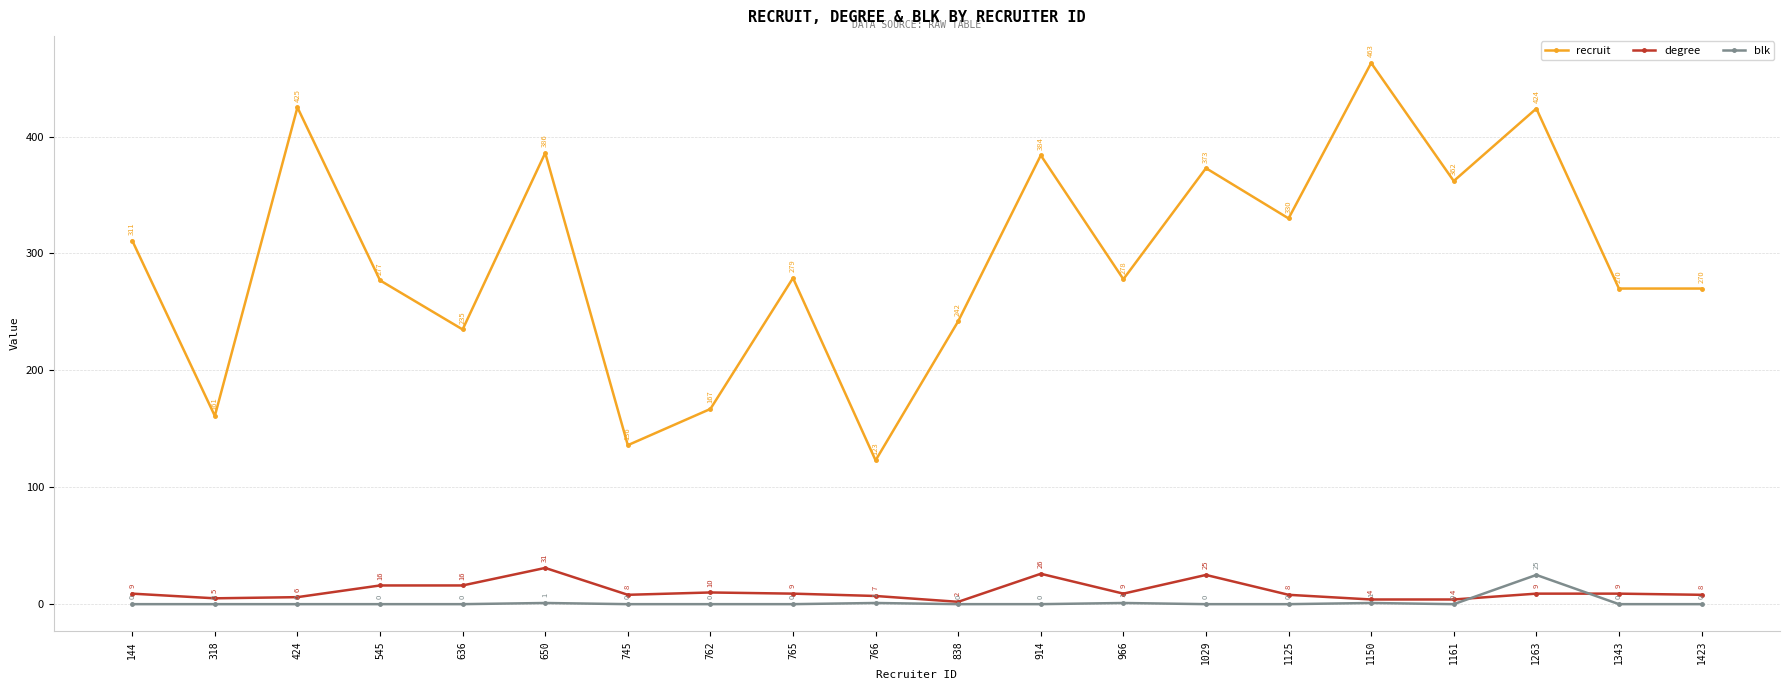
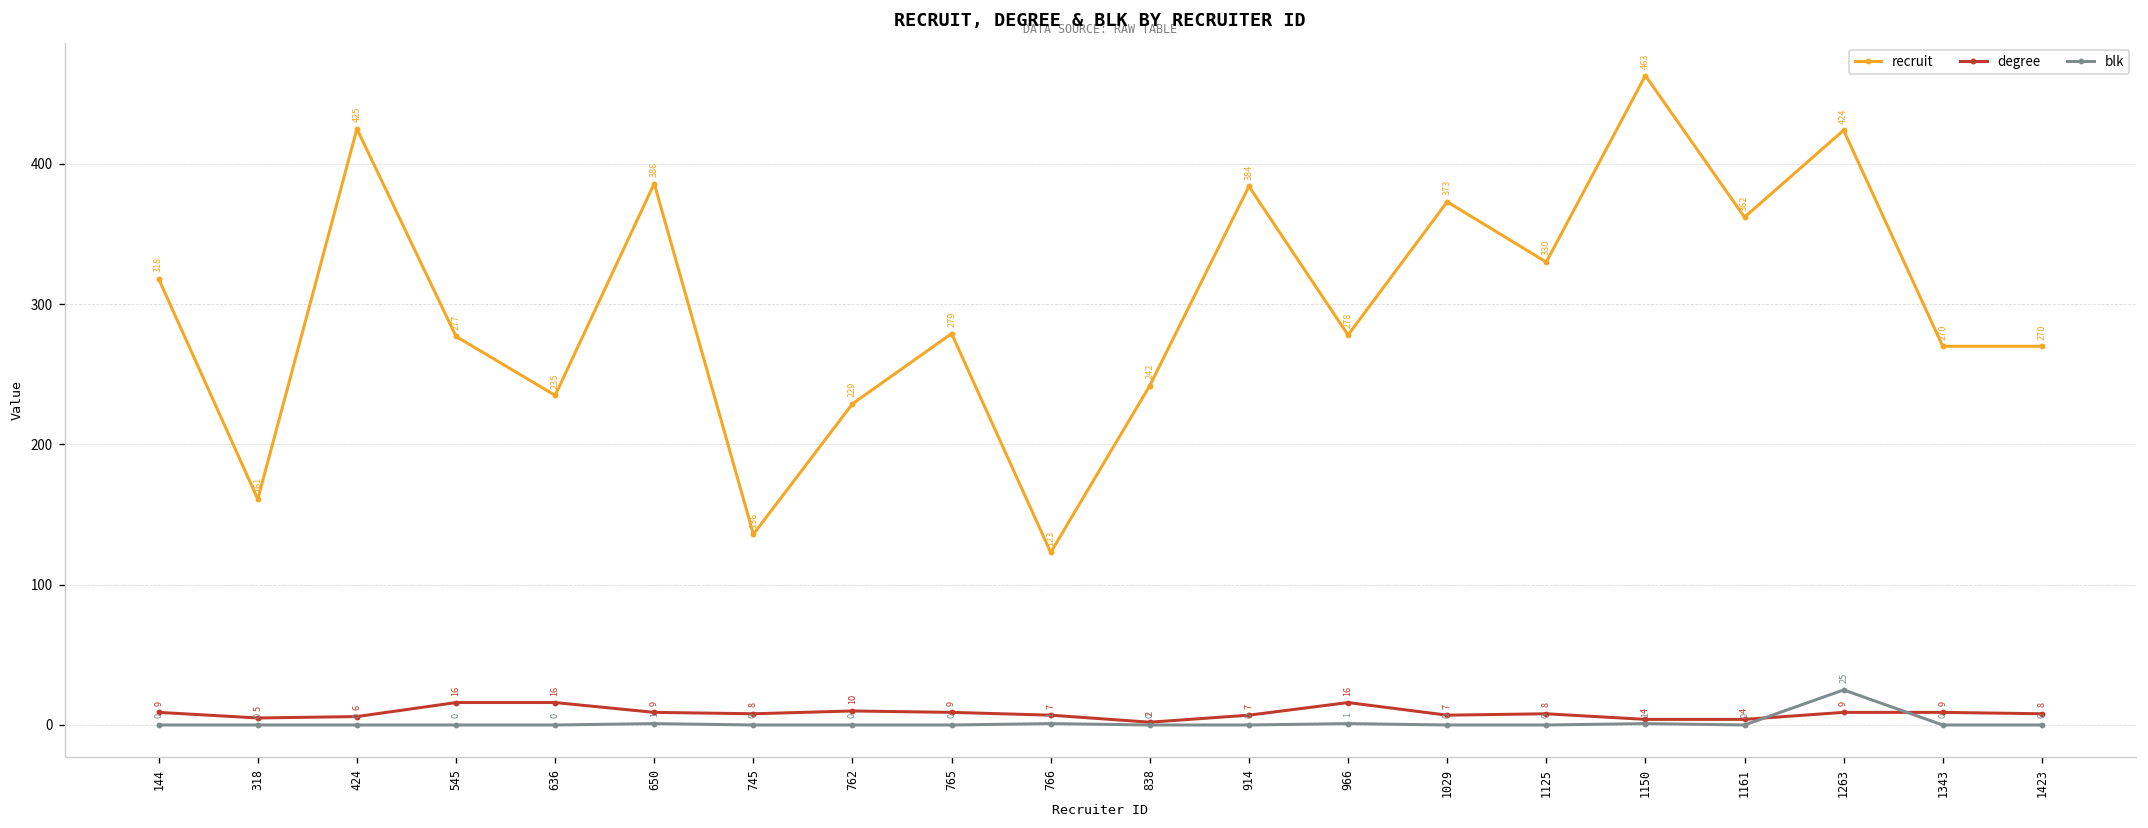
  {
    "recruit": {
-     "144": 311,
+     "144": 318,
      "318": 161,
      "424": 425,
      "545": 277,
      "636": 235,
      "650": 386,
      "745": 136,
-     "762": 167,
+     "762": 229,
      "765": 279,
      "766": 123,
      "838": 242,
      "914": 384,
      "966": 278,
      "1029": 373,
      "1125": 330,
      "1150": 463,
      "1161": 362,
      "1263": 424,
      "1343": 270,
      "1423": 270
    },
    "degree": {
      "144": 9,
      "318": 5,
      "424": 6,
      "545": 16,
      "636": 16,
-     "650": 31,
+     "650": 9,
      "745": 8,
      "762": 10,
      "765": 9,
      "766": 7,
-     "914": 26,
-     "966": 9,
-     "1029": 25,
+     "914": 7,
+     "966": 16,
+     "1029": 7,
      "1125": 8,
      "1161": 4,
      "1263": 9,
      "1343": 9,
      "1423": 8
    },
    "blk": {
      "545": 0,
      "636": 0,
      "966": 1,
      "1263": 25
    }
  }
